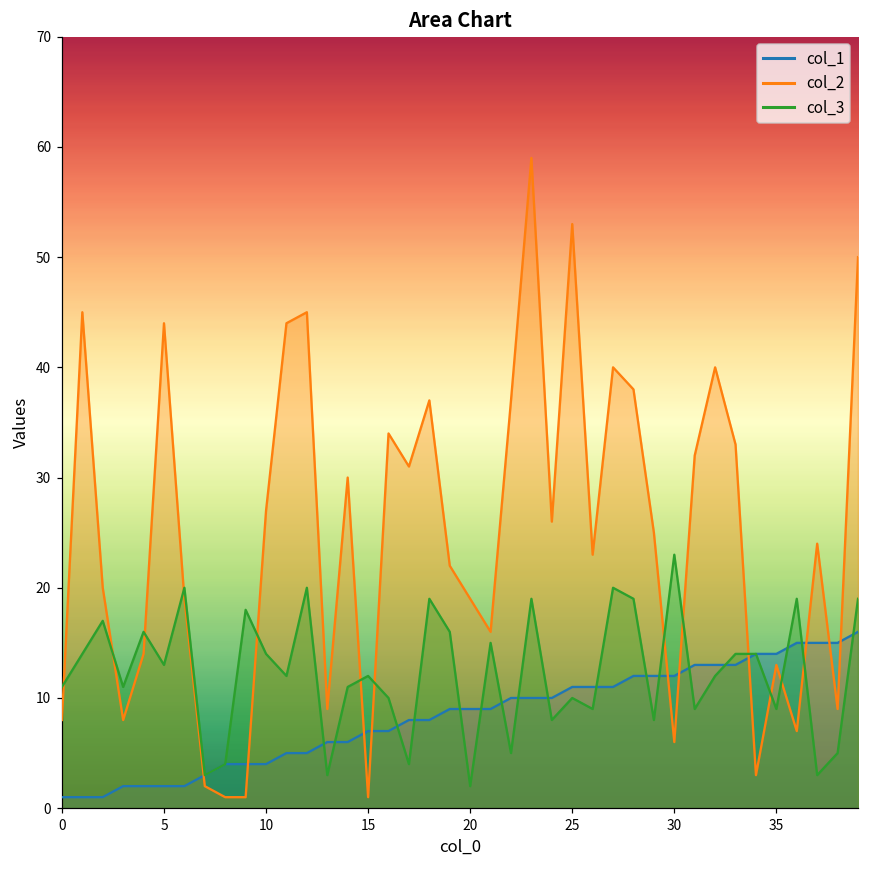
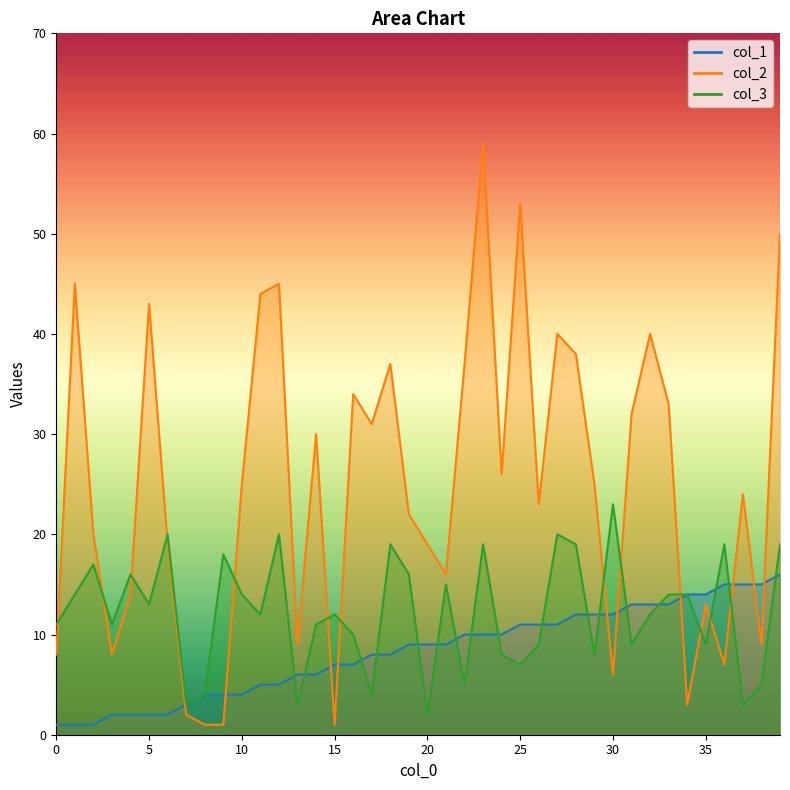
  {
    "col_1": {
      "0": 1,
      "5": 2,
      "10": 4,
      "15": 7,
      "20": 9,
      "25": 11,
      "30": 12,
      "35": 14
    },
    "col_2": {
      "0": 8,
-     "5": 44,
-     "10": 27,
+     "5": 43,
+     "10": 25,
      "15": 1,
      "20": 19,
      "25": 53,
      "30": 6,
      "35": 13
    },
    "col_3": {
      "0": 11,
      "5": 13,
      "10": 14,
      "15": 12,
      "20": 2,
-     "25": 10,
+     "25": 7,
      "30": 23,
      "35": 9
    }
  }
